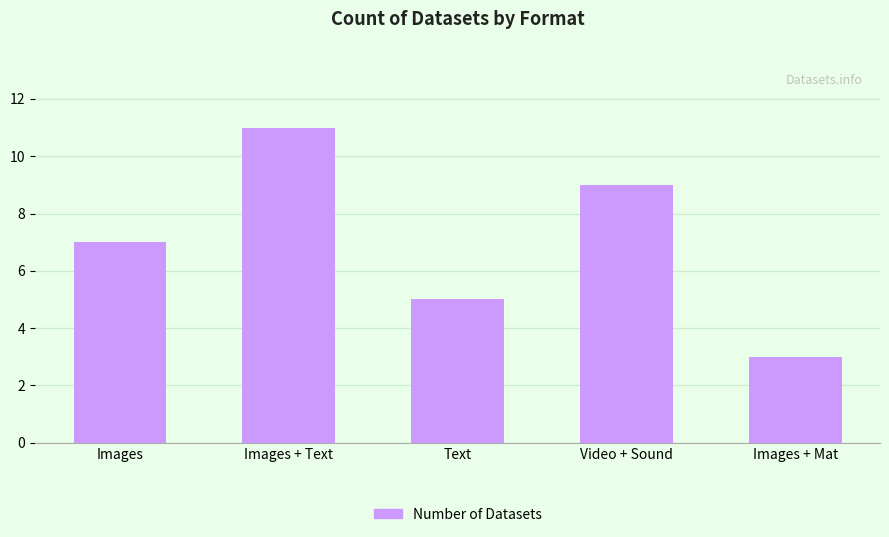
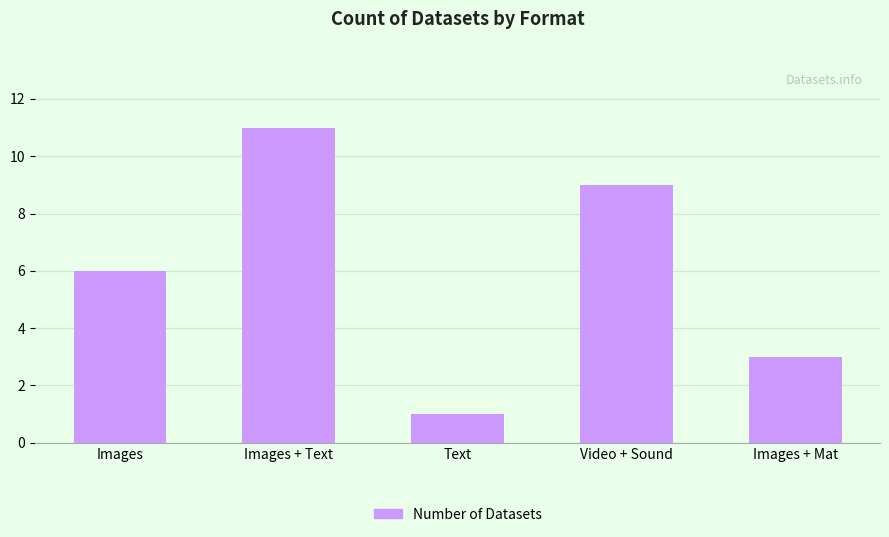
  {
-   "Images": 7,
+   "Images": 6,
    "Images + Text": 11,
-   "Text": 5,
+   "Text": 1,
    "Video + Sound": 9,
    "Images + Mat": 3
  }
